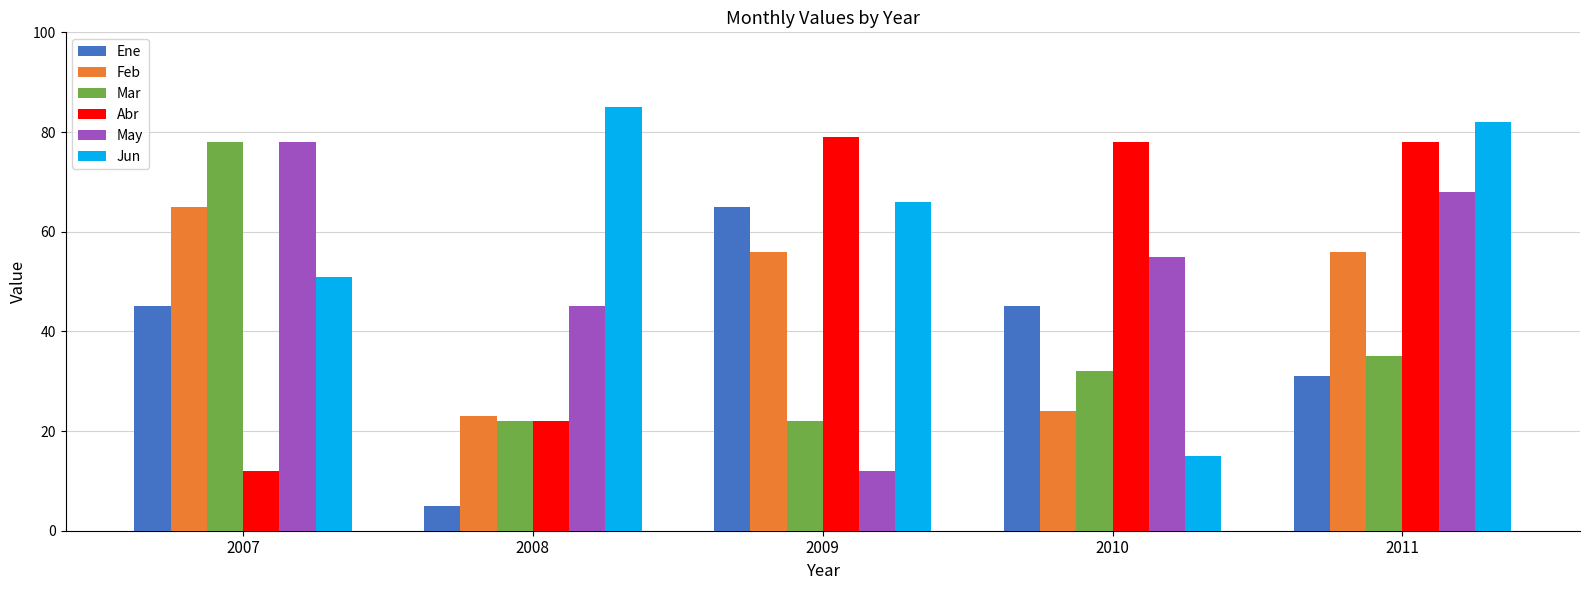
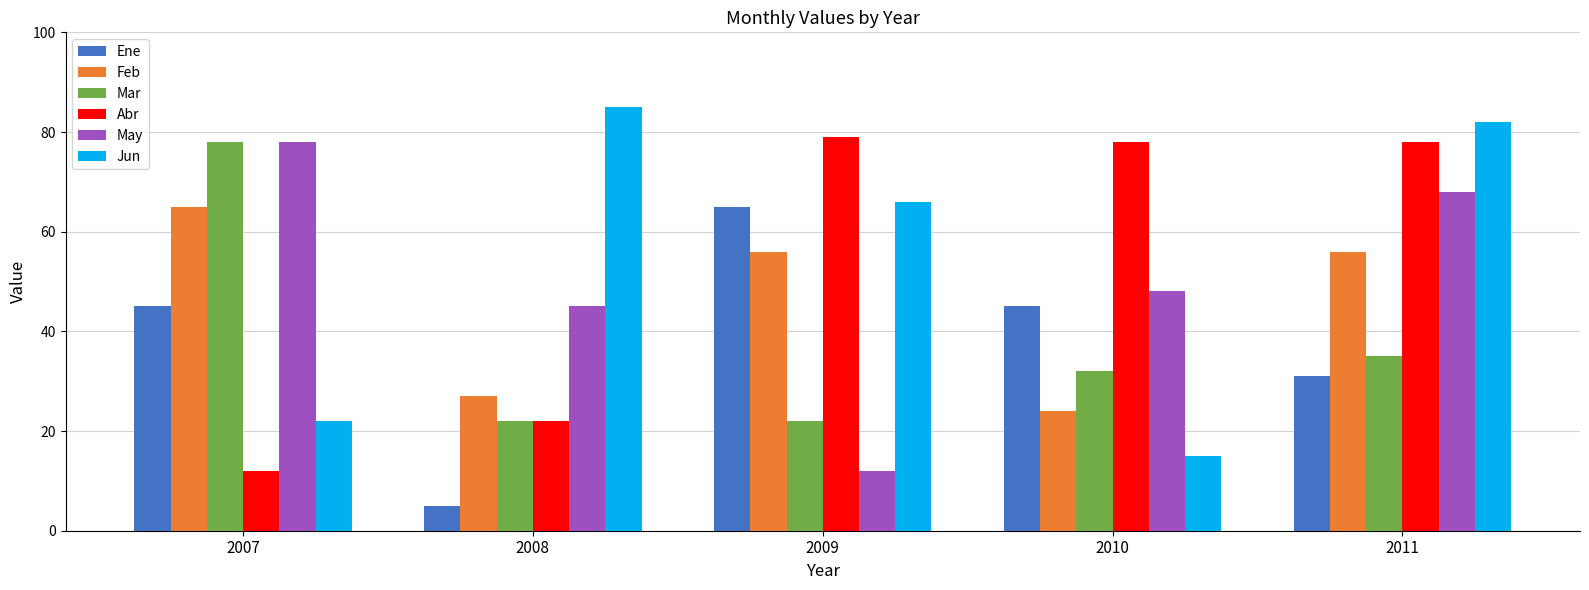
  {
    "Ene": {
      "2007": 45,
      "2008": 5,
      "2009": 65,
      "2010": 45,
      "2011": 31
    },
    "Feb": {
      "2007": 65,
-     "2008": 23,
+     "2008": 27,
      "2009": 56,
      "2010": 24,
      "2011": 56
    },
    "Mar": {
      "2007": 78,
      "2008": 22,
      "2009": 22,
      "2010": 32,
      "2011": 35
    },
    "Abr": {
      "2007": 12,
      "2008": 22,
      "2009": 79,
      "2010": 78,
      "2011": 78
    },
    "May": {
      "2007": 78,
      "2008": 45,
      "2009": 12,
-     "2010": 55,
+     "2010": 48,
      "2011": 68
    },
    "Jun": {
-     "2007": 51,
+     "2007": 22,
      "2008": 85,
      "2009": 66,
      "2010": 15,
      "2011": 82
    }
  }
